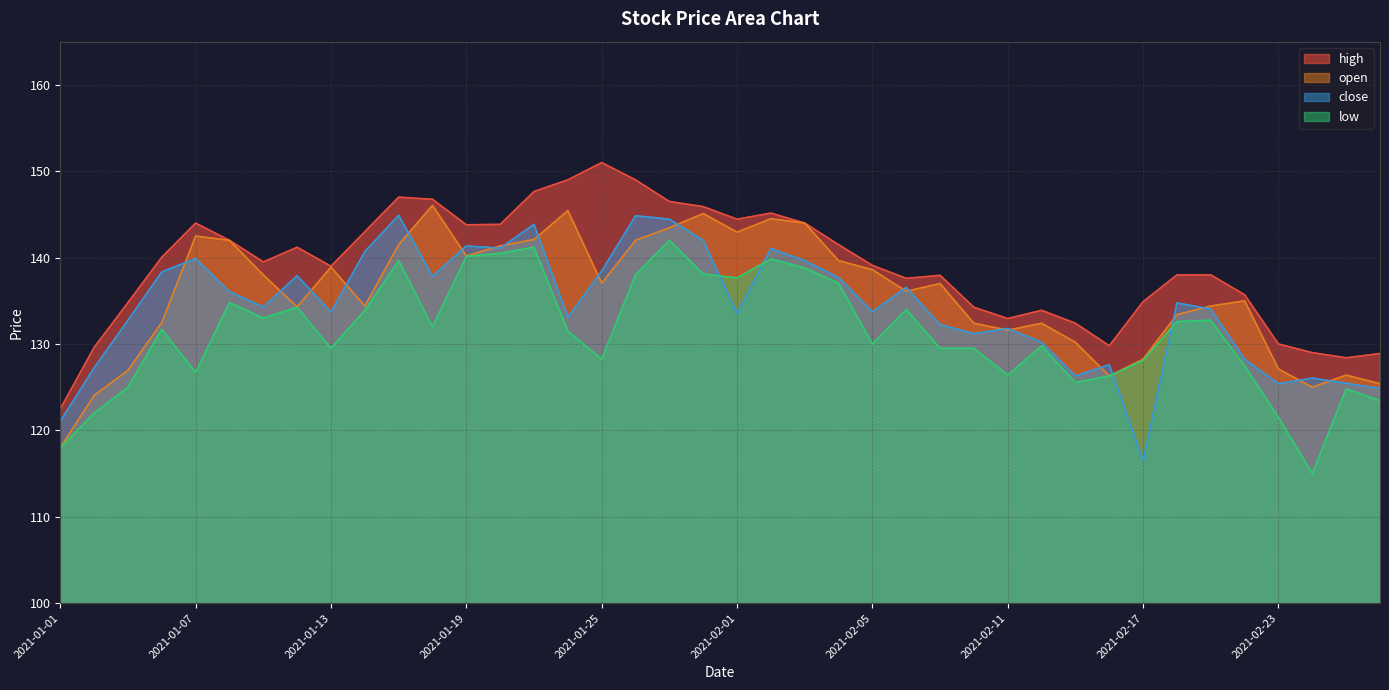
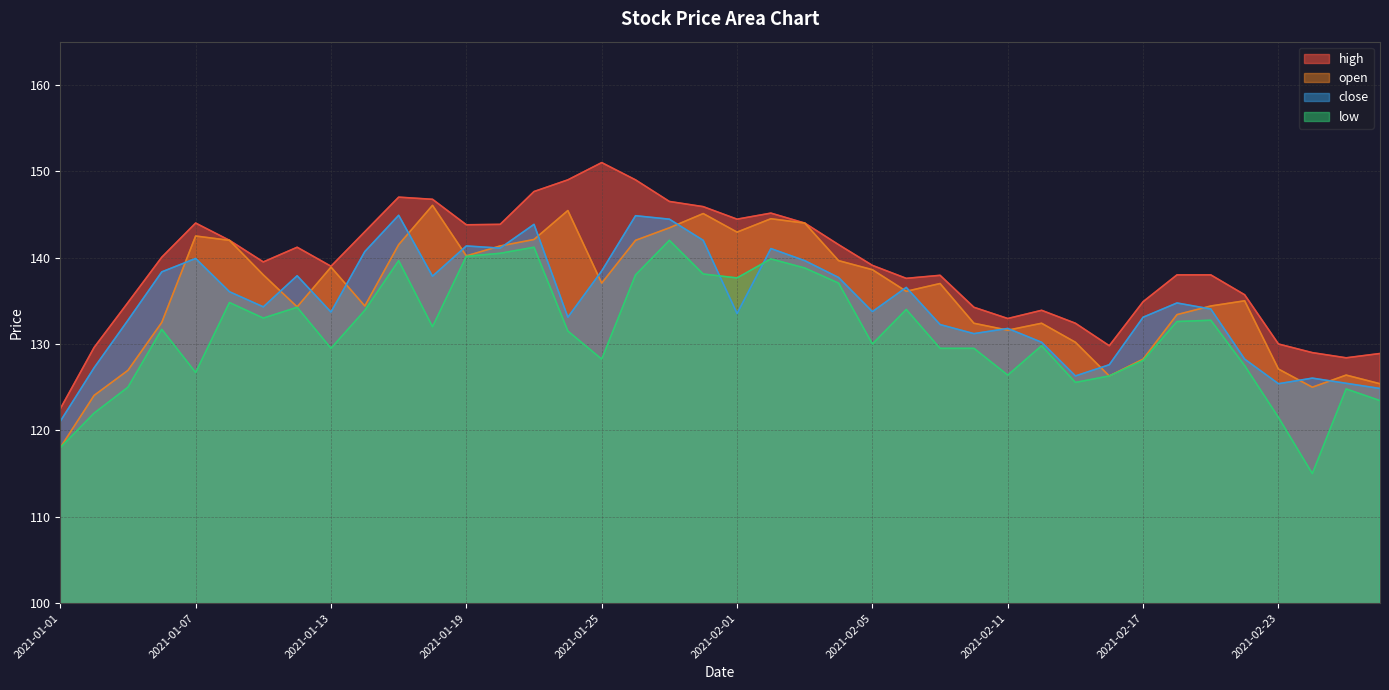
  {
    "close": {
      "2021-01-01": 121,
      "2021-01-07": 140,
      "2021-01-13": 134,
      "2021-01-19": 141,
      "2021-01-25": 138,
      "2021-02-01": 134,
      "2021-02-05": 134,
-     "2021-02-17": 117,
+     "2021-02-17": 133,
      "2021-02-23": 125
    },
    "low": {
      "2021-01-07": 127,
      "2021-01-13": 130,
      "2021-01-25": 128,
      "2021-02-01": 138,
      "2021-02-05": 130,
      "2021-02-11": 126,
      "2021-02-23": 122
    }
  }
